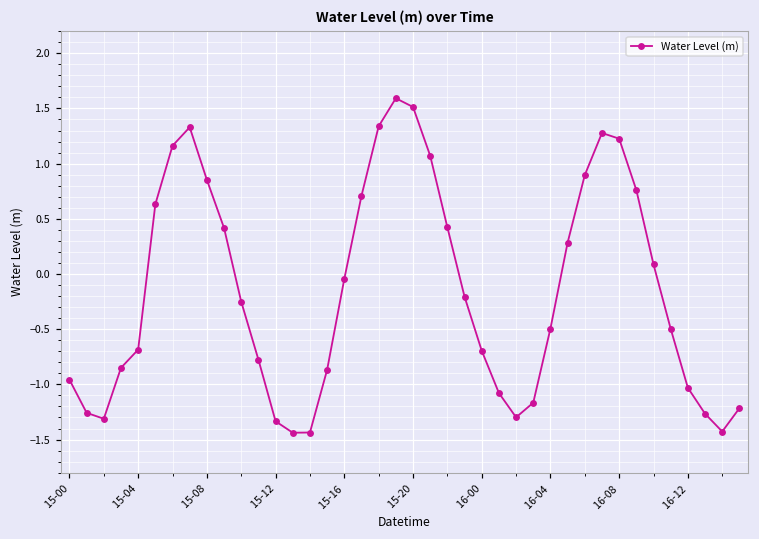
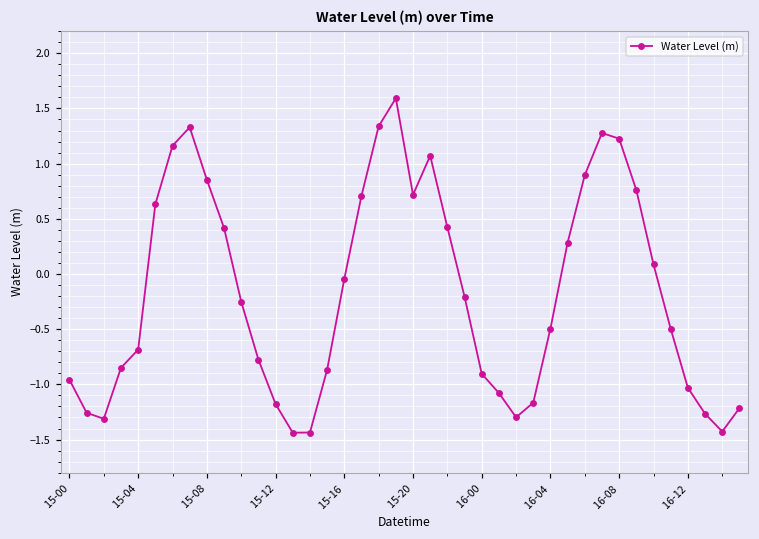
  {
    "15-00": -0.96,
    "15-04": -0.68,
    "15-08": 0.85,
-   "15-12": -1.33,
+   "15-12": -1.18,
    "15-16": -0.04,
-   "15-20": 1.51,
-   "16-00": -0.70,
+   "15-20": 0.72,
+   "16-00": -0.90,
    "16-04": -0.49,
    "16-08": 1.23,
    "16-12": -1.03
  }
